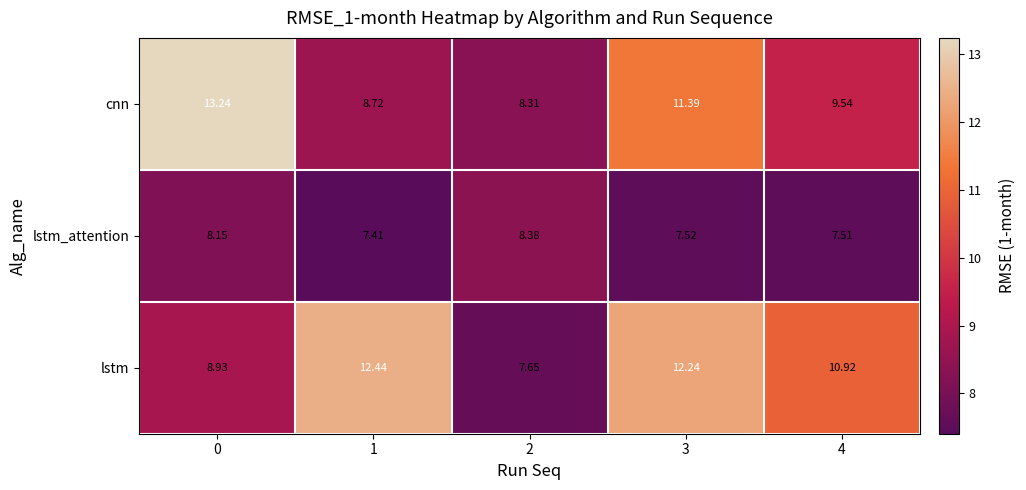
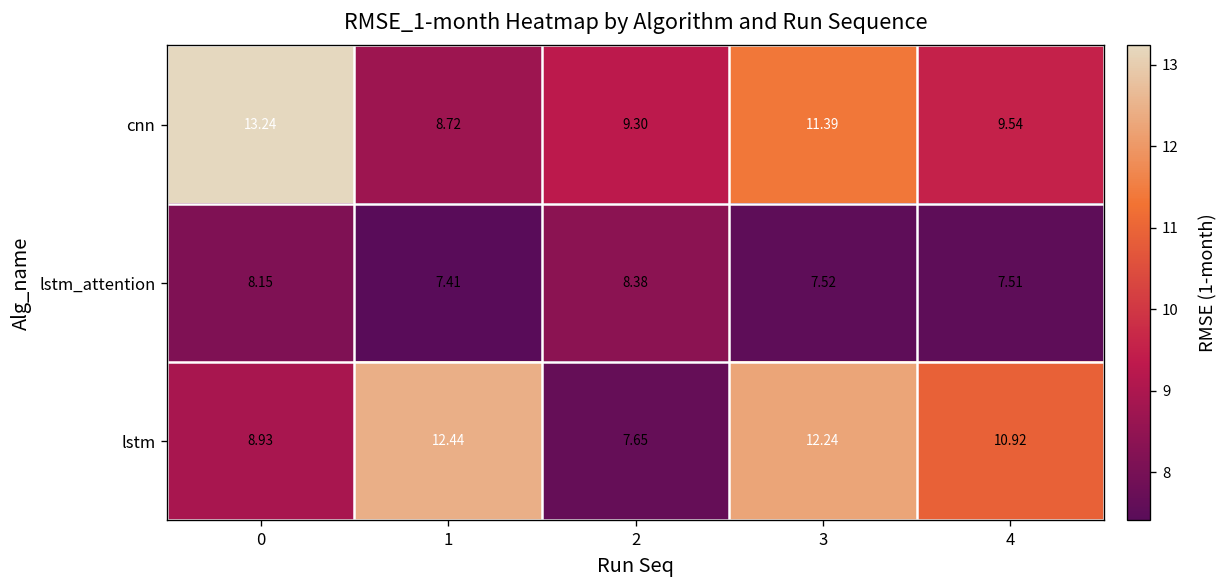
  {
    "cnn": {
      "0": 13.24,
      "1": 8.72,
-     "2": 8.31,
+     "2": 9.30,
      "3": 11.39,
      "4": 9.54
    },
    "lstm_attention": {
      "0": 8.15,
      "1": 7.41,
      "2": 8.38,
      "3": 7.52,
      "4": 7.51
    },
    "lstm": {
      "0": 8.93,
      "1": 12.44,
      "2": 7.65,
      "3": 12.24,
      "4": 10.92
    }
  }
